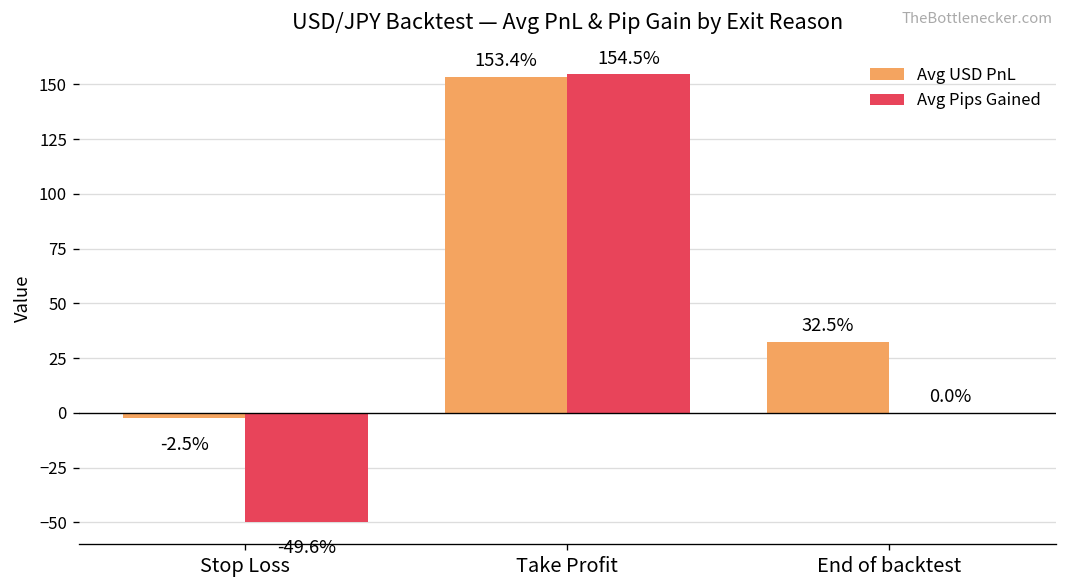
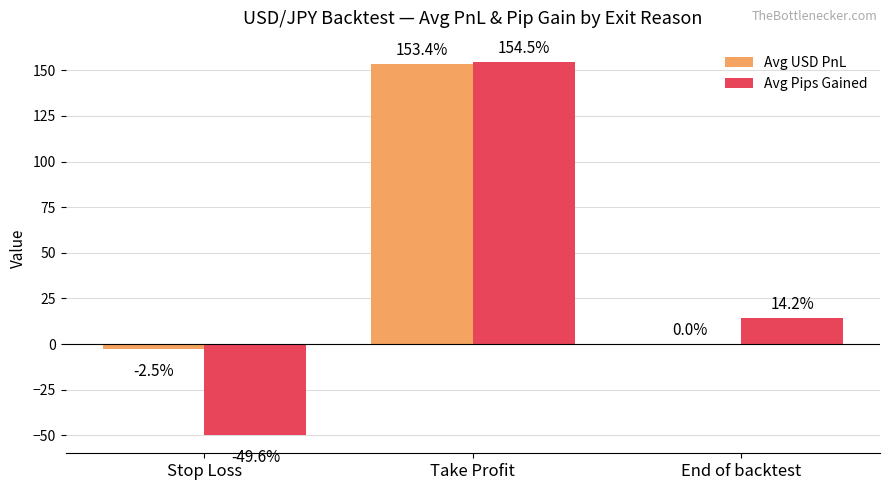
  {
    "Avg USD PnL": {
      "Stop Loss": "-2.5%",
      "Take Profit": "153.4%",
-     "End of backtest": "32.5%"
+     "End of backtest": "0.0%"
    },
    "Avg Pips Gained": {
      "Stop Loss": "-49.6%",
      "Take Profit": "154.5%",
-     "End of backtest": "0.0%"
+     "End of backtest": "14.2%"
    }
  }
